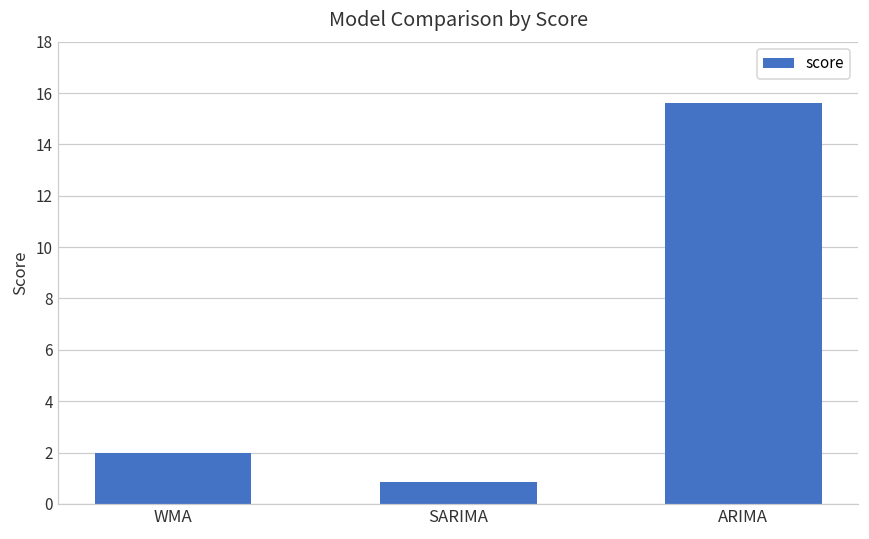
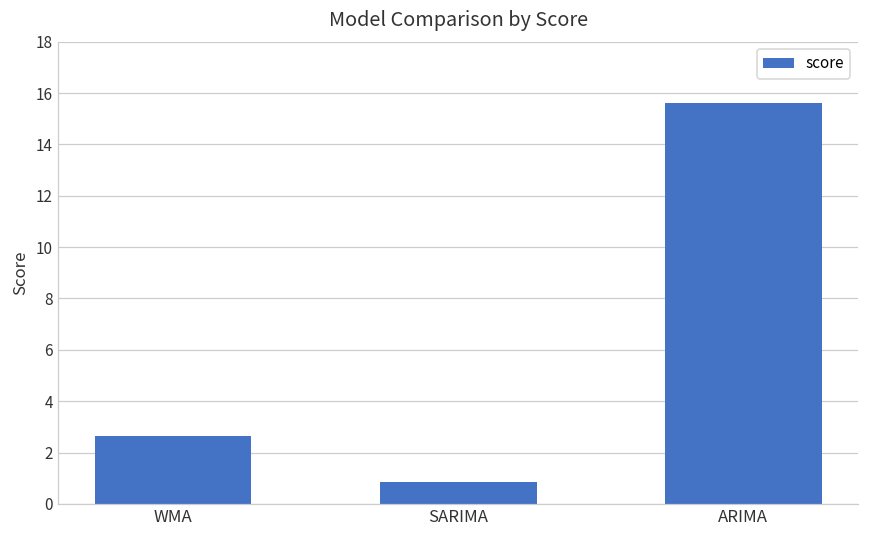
  {
-   "WMA": 2.0,
+   "WMA": 2.7,
    "SARIMA": 0.9,
    "ARIMA": 15.6
  }
